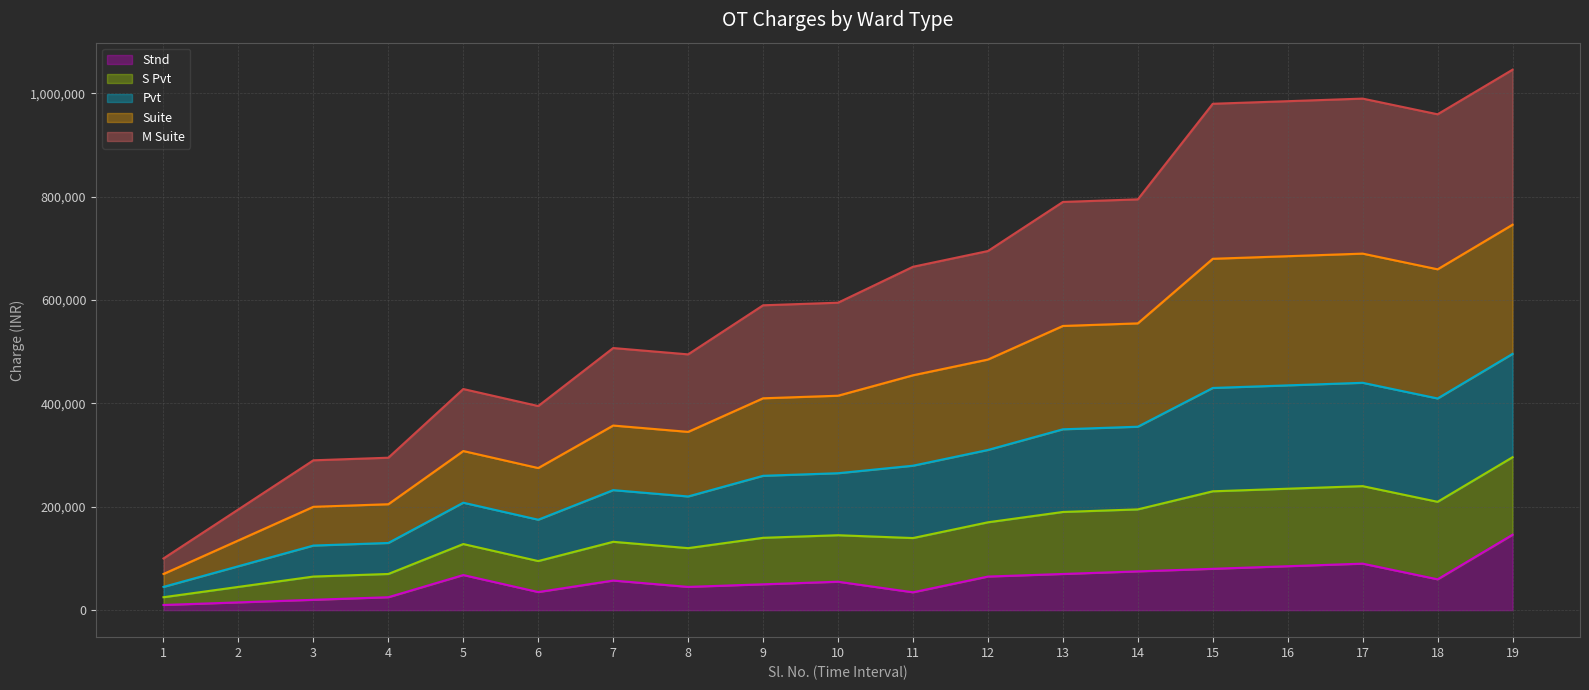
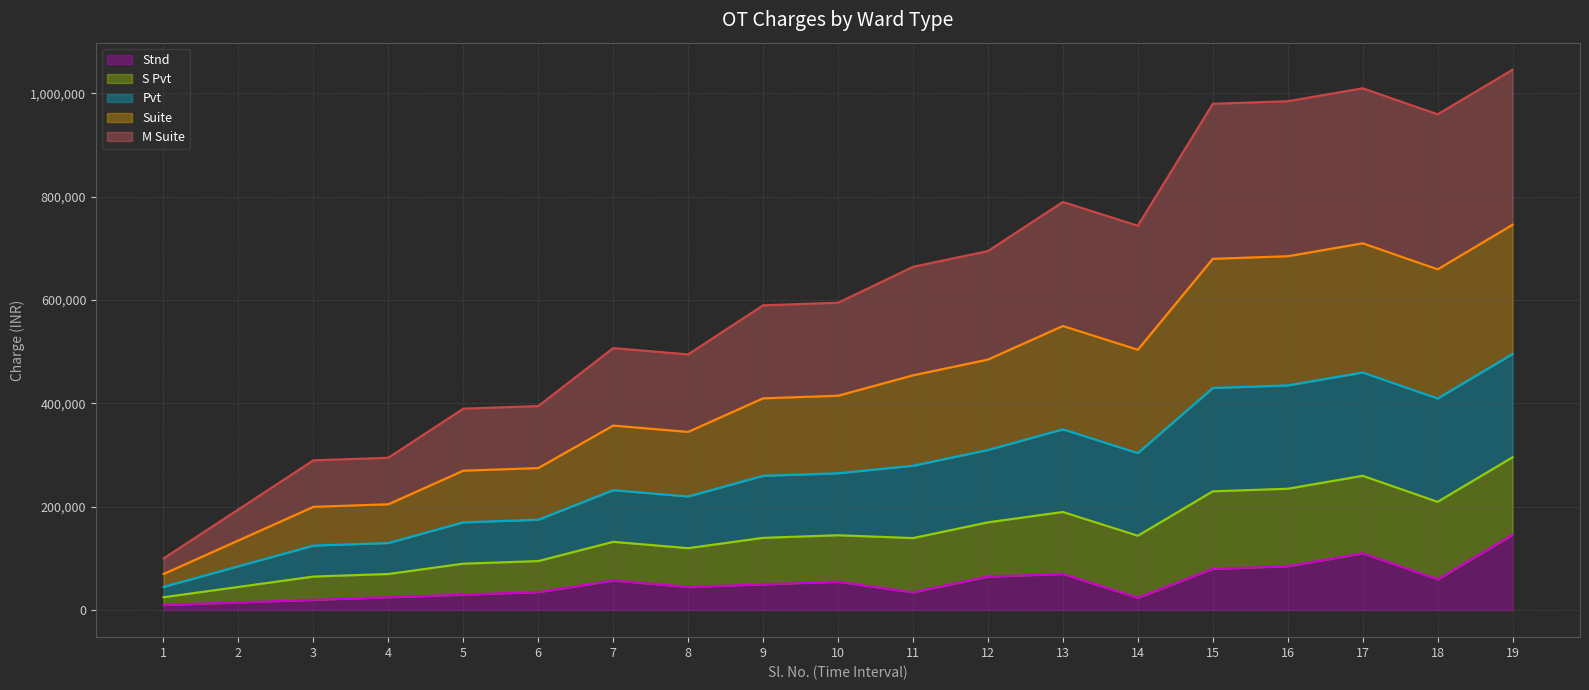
  {
    "Stnd": {
      "1": "10,000",
      "2": "20,000",
      "3": "20,000",
      "4": "30,000",
-     "5": "70,000",
+     "5": "30,000",
      "6": "40,000",
      "7": "60,000",
      "8": "50,000",
      "9": "50,000",
      "10": "60,000",
      "11": "30,000",
      "12": "70,000",
      "13": "70,000",
-     "14": "80,000",
+     "14": "20,000",
      "15": "80,000",
      "16": "90,000",
-     "17": "90,000",
+     "17": "110,000",
      "18": "60,000",
      "19": "150,000"
    },
    "Pvt": {
      "1": "20,000",
      "2": "40,000",
      "3": "60,000",
      "4": "60,000",
      "5": "80,000",
      "6": "80,000",
      "7": "100,000",
      "8": "100,000",
      "9": "120,000",
      "10": "120,000",
      "11": "140,000",
      "12": "140,000",
      "13": "160,000",
      "14": "160,000",
      "15": "200,000",
      "16": "200,000",
      "17": "200,000",
      "18": "200,000",
      "19": "200,000"
    },
    "M Suite": {
      "1": "30,000",
      "2": "60,000",
      "3": "90,000",
      "4": "90,000",
      "5": "120,000",
      "6": "120,000",
      "7": "150,000",
      "8": "150,000",
      "9": "180,000",
      "10": "180,000",
      "11": "210,000",
      "12": "210,000",
      "13": "240,000",
      "14": "240,000",
      "15": "300,000",
      "16": "300,000",
      "17": "300,000",
      "18": "300,000",
      "19": "300,000"
    }
  }
